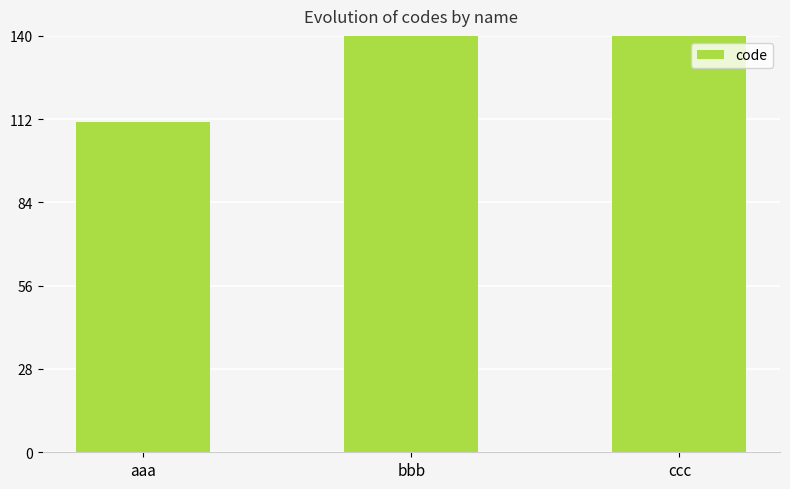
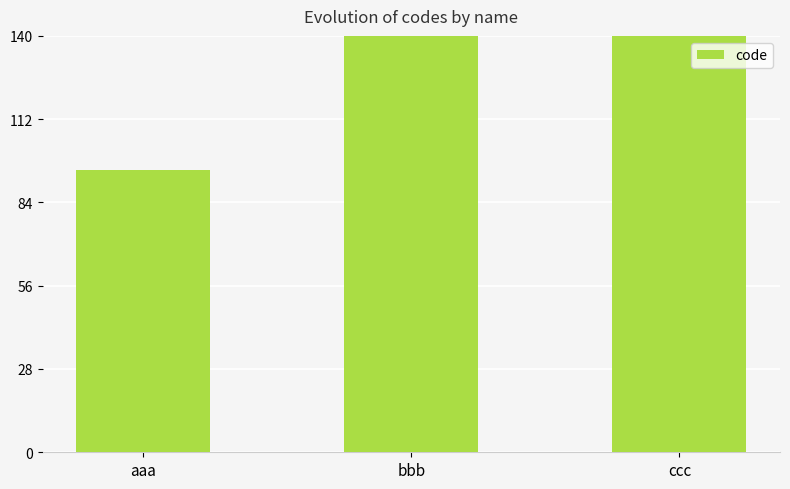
  {
-   "aaa": 111
+   "aaa": 95
  }
